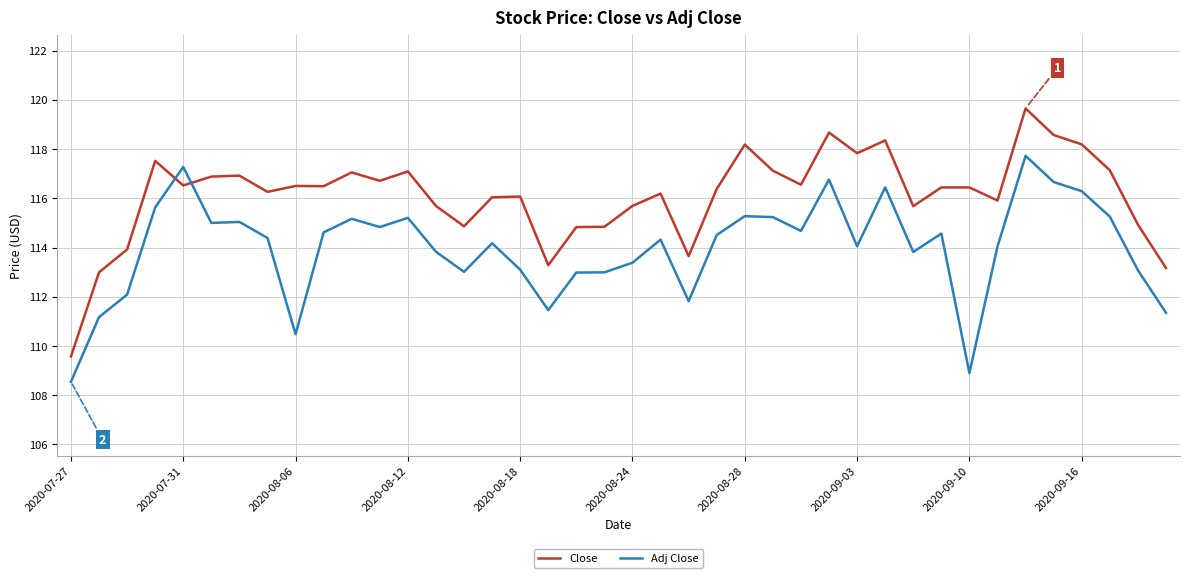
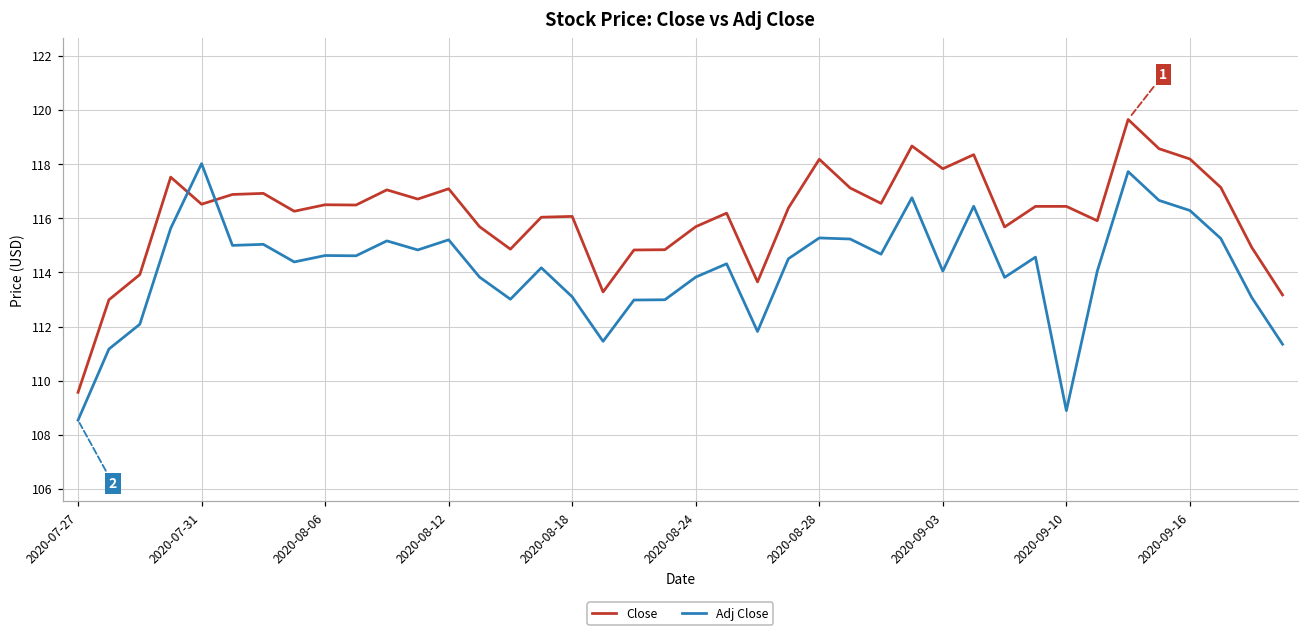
  {
    "Close": {
      "2020-07-27": 109.6,
      "2020-07-31": 116.5,
      "2020-08-06": 116.5,
      "2020-08-12": 117.1,
      "2020-08-18": 116.1,
      "2020-08-24": 115.7,
      "2020-08-28": 118.2,
      "2020-09-03": 117.8,
      "2020-09-10": 116.4,
      "2020-09-16": 118.2
    },
    "Adj Close": {
      "2020-07-27": 108.5,
-     "2020-07-31": 117.3,
-     "2020-08-06": 110.5,
+     "2020-07-31": 118.0,
+     "2020-08-06": 114.6,
      "2020-08-12": 115.2,
      "2020-08-18": 113.1,
-     "2020-08-24": 113.4,
+     "2020-08-24": 113.8,
      "2020-08-28": 115.3,
      "2020-09-03": 114.0,
      "2020-09-10": 108.9,
      "2020-09-16": 116.3
    }
  }
